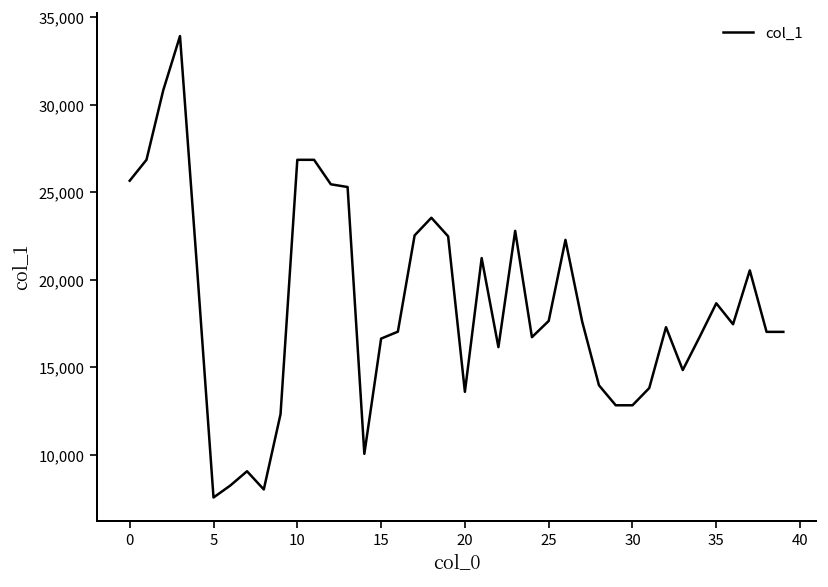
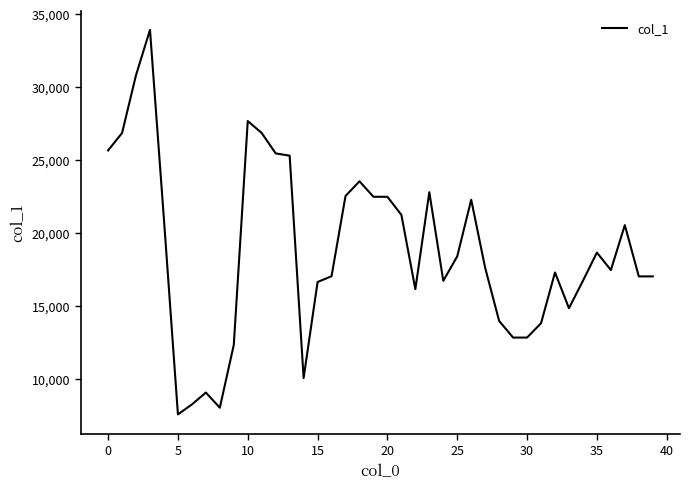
  {
    "0": "25,700",
    "5": "7,600",
-   "10": "26,900",
+   "10": "27,700",
    "15": "16,600",
-   "20": "13,600",
-   "25": "17,700",
+   "20": "22,500",
+   "25": "18,400",
    "30": "12,800",
    "35": "18,700"
  }
